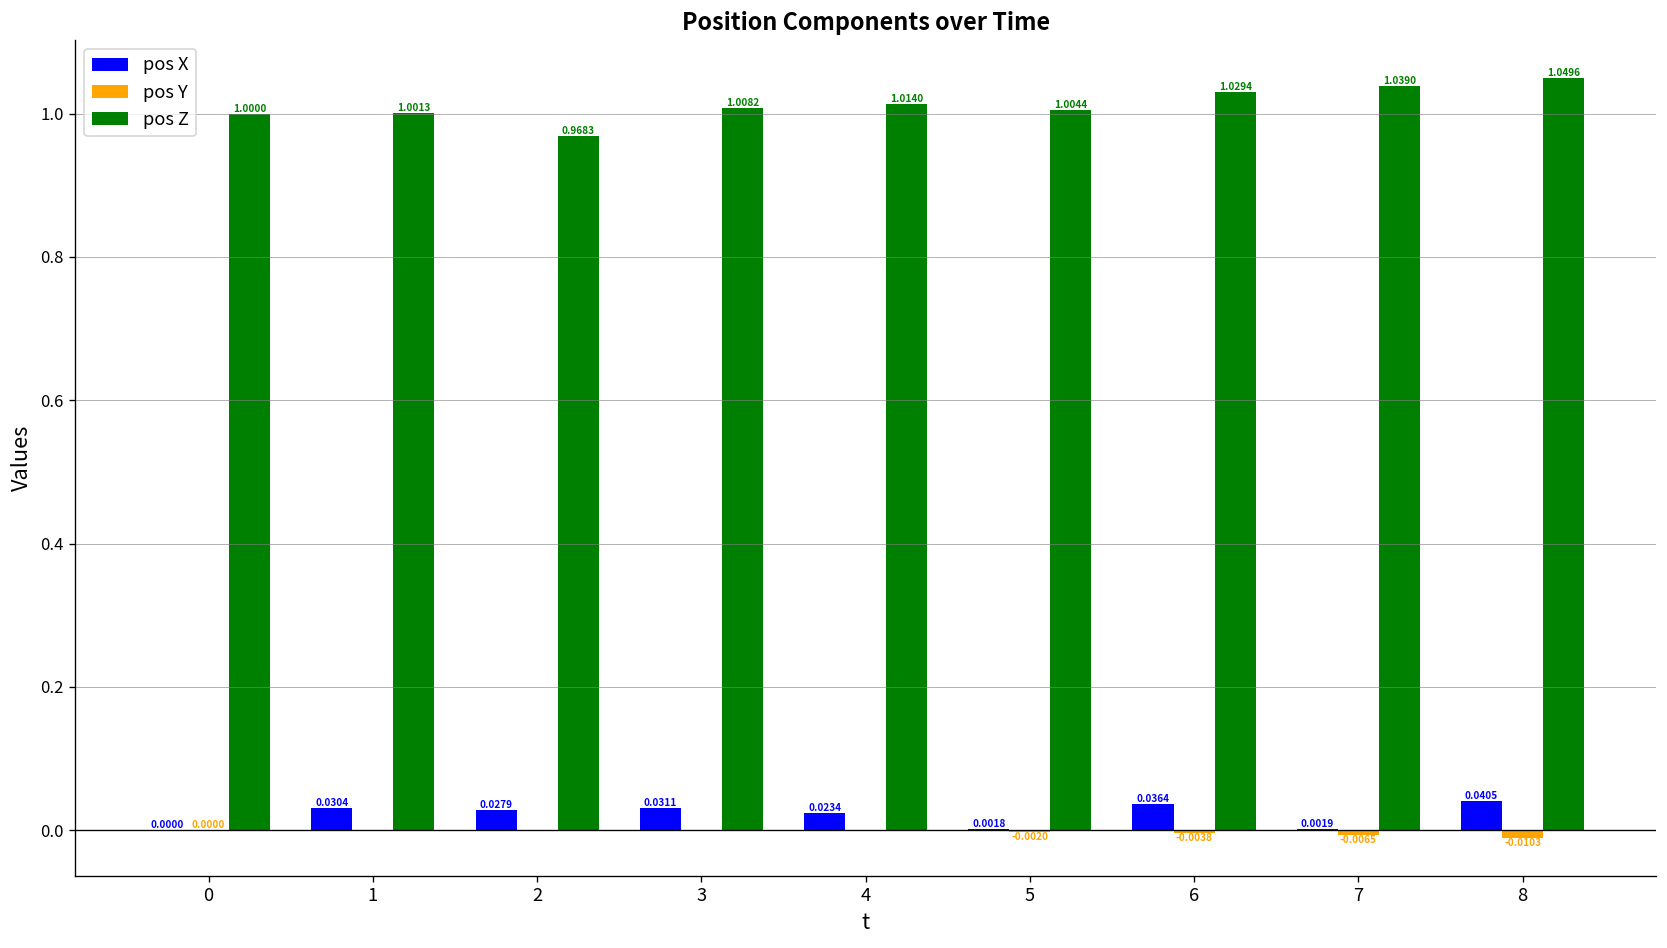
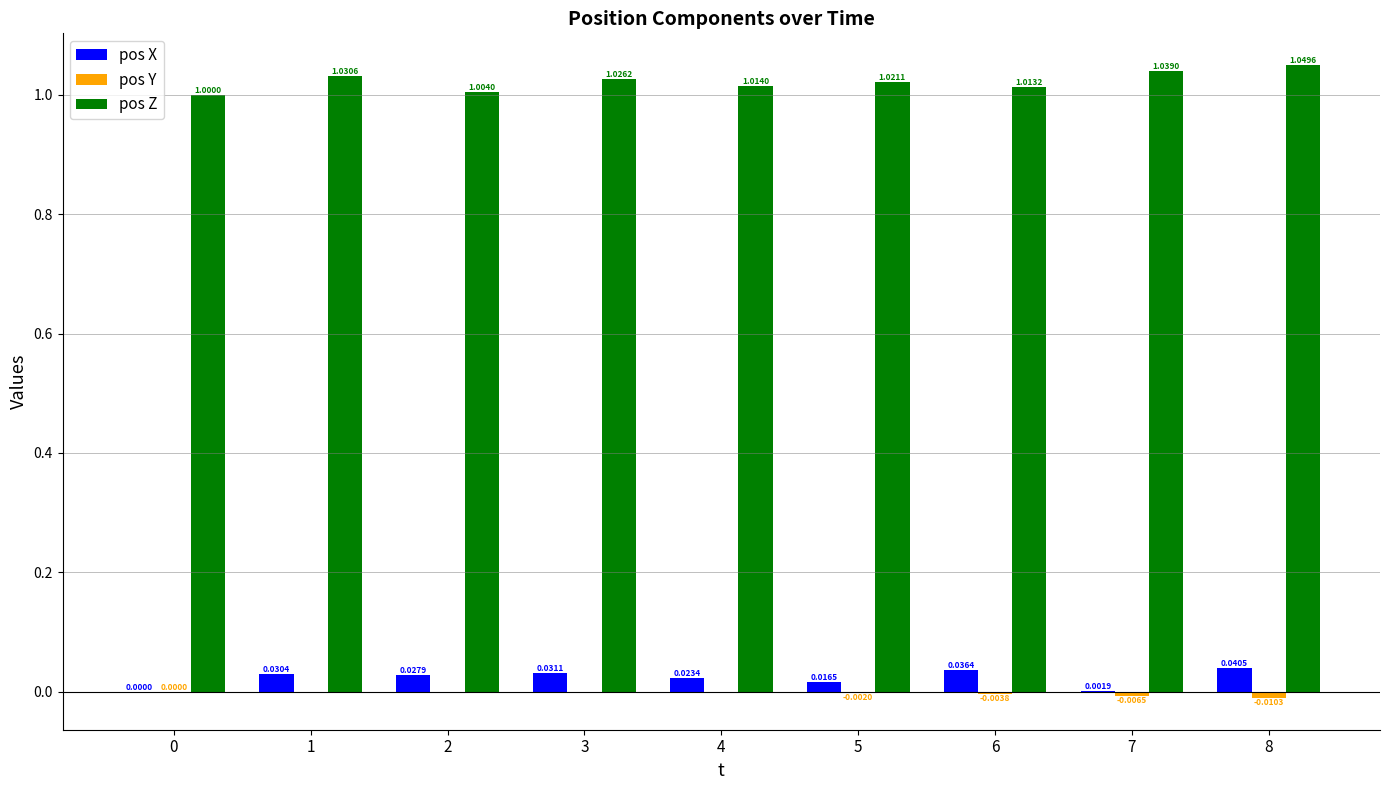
  {
    "pos X": {
      "0": 0.0000,
      "1": 0.0304,
      "2": 0.0279,
      "3": 0.0311,
      "4": 0.0234,
-     "5": 0.0018,
+     "5": 0.0165,
      "6": 0.0364,
      "7": 0.0019,
      "8": 0.0405
    },
    "pos Y": {
      "0": 0.0000,
      "5": -0.0020,
      "6": -0.0038,
      "7": -0.0065,
      "8": -0.0103
    },
    "pos Z": {
      "0": 1.0000,
-     "1": 1.0013,
-     "2": 0.9683,
-     "3": 1.0082,
+     "1": 1.0306,
+     "2": 1.0040,
+     "3": 1.0262,
      "4": 1.0140,
-     "5": 1.0044,
-     "6": 1.0294,
+     "5": 1.0211,
+     "6": 1.0132,
      "7": 1.0390,
      "8": 1.0496
    }
  }
